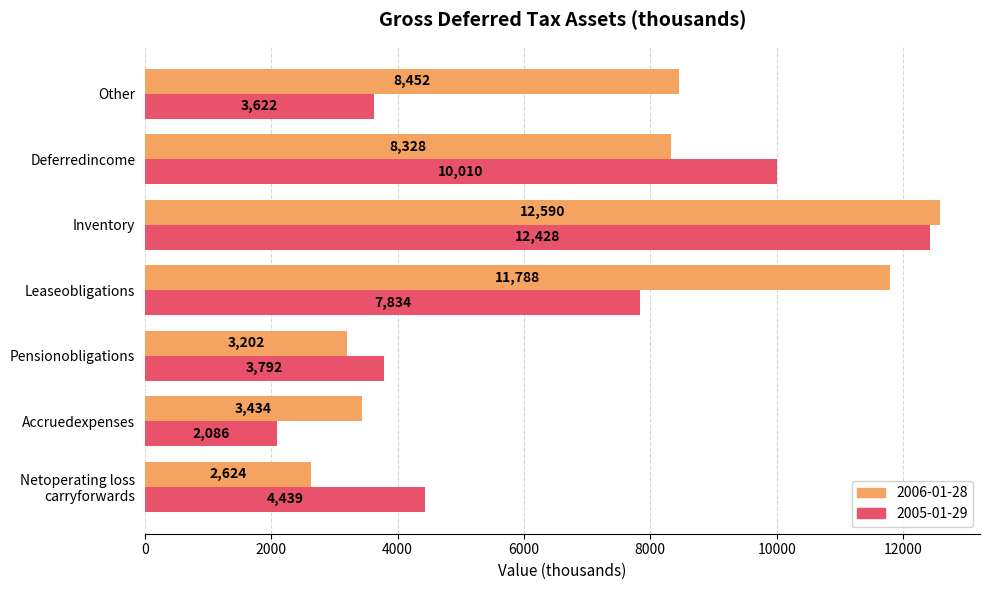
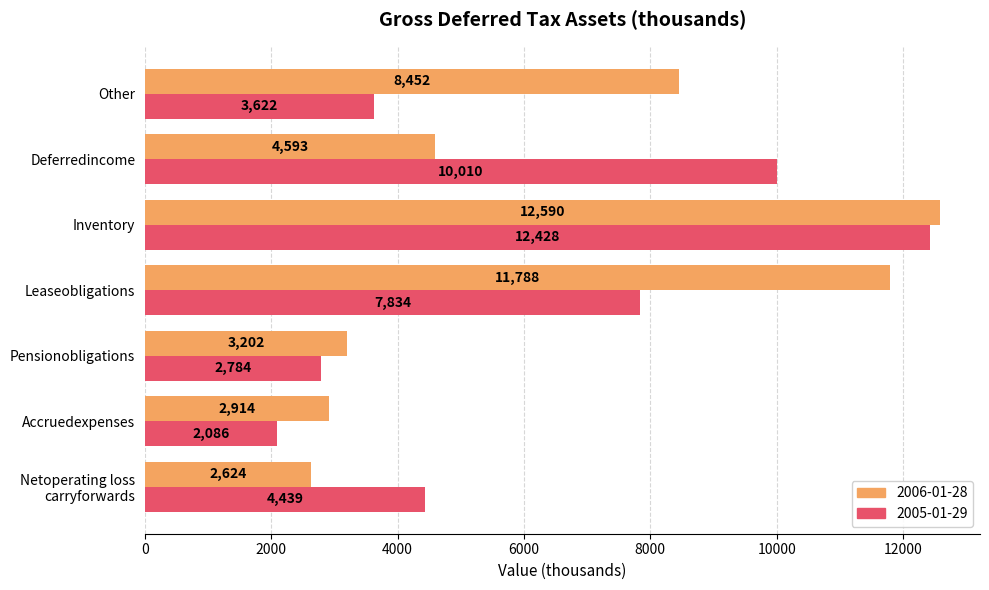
  {
    "2006-01-28": {
      "Other": "8,452",
-     "Deferredincome": "8,328",
+     "Deferredincome": "4,593",
      "Inventory": "12,590",
      "Leaseobligations": "11,788",
      "Pensionobligations": "3,202",
-     "Accruedexpenses": "3,434",
+     "Accruedexpenses": "2,914",
      "Netoperating loss carryforwards": "2,624"
    },
    "2005-01-29": {
      "Other": "3,622",
      "Deferredincome": "10,010",
      "Inventory": "12,428",
      "Leaseobligations": "7,834",
-     "Pensionobligations": "3,792",
+     "Pensionobligations": "2,784",
      "Accruedexpenses": "2,086",
      "Netoperating loss carryforwards": "4,439"
    }
  }
